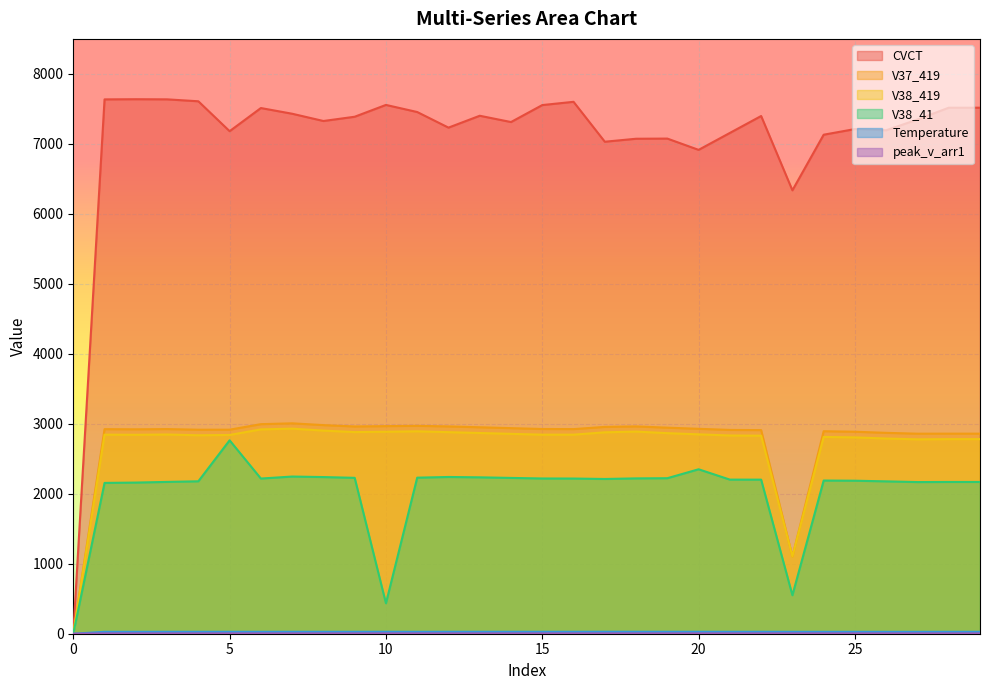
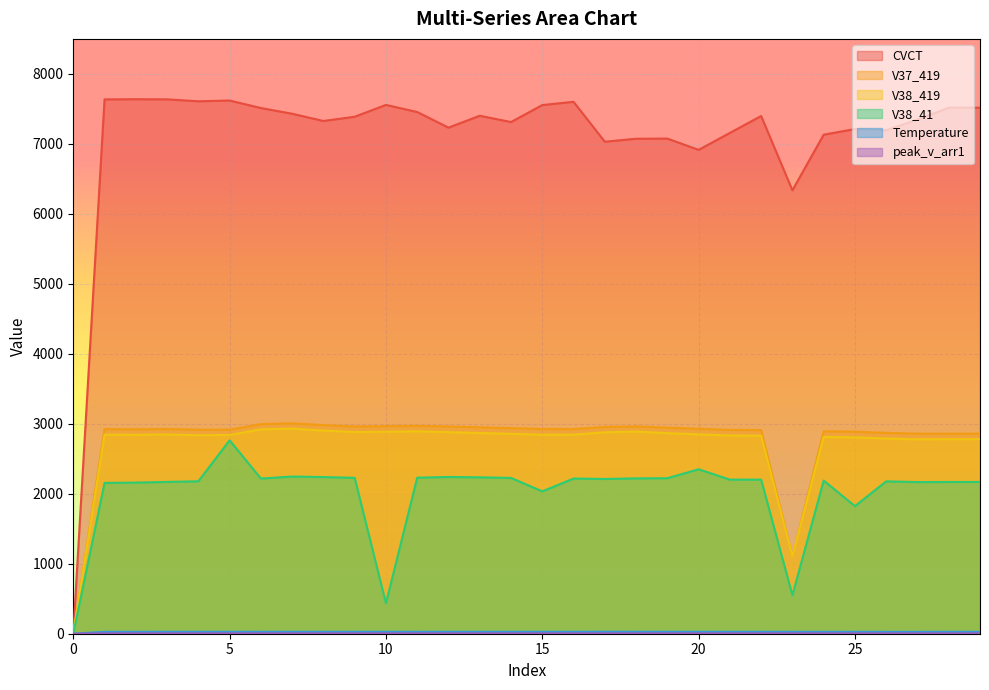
  {
    "CVCT": {
-     "5": 7200,
+     "5": 7600,
      "10": 7600,
      "15": 7600,
      "20": 6900
    },
    "V38_41": {
      "5": 2800,
      "10": 400,
-     "15": 2200,
+     "15": 2000,
      "20": 2300,
-     "25": 2200
+     "25": 1800
    }
  }
